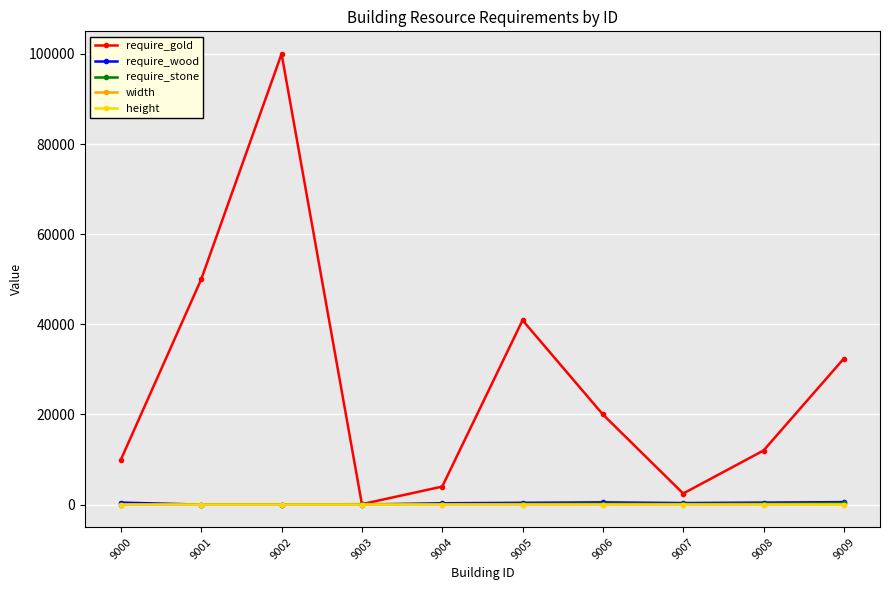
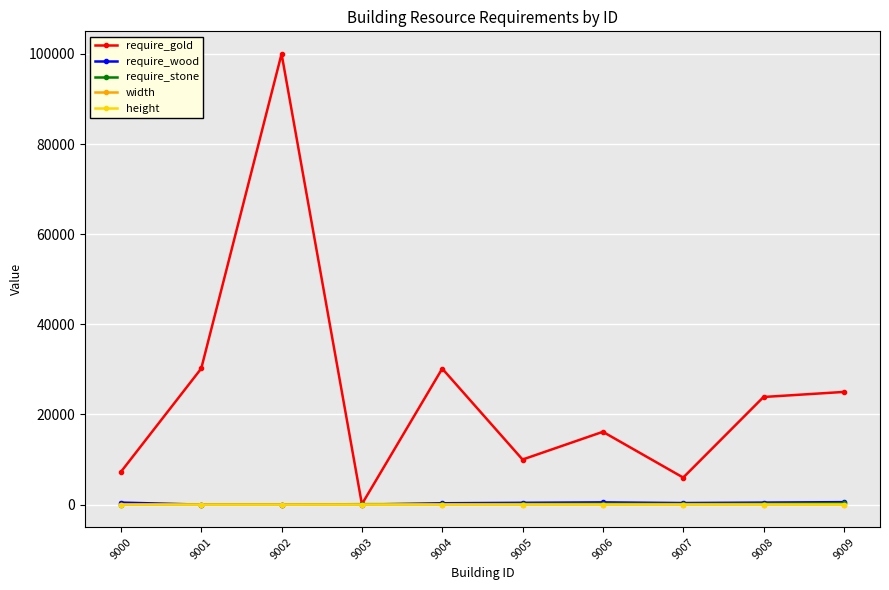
  {
    "require_gold": {
-     "9000": 10000,
-     "9001": 50000,
+     "9000": 7000,
+     "9001": 30000,
      "9002": 100000,
-     "9004": 4000,
-     "9005": 41000,
-     "9006": 20000,
-     "9007": 2000,
-     "9008": 12000,
-     "9009": 32000
+     "9004": 30000,
+     "9005": 10000,
+     "9006": 16000,
+     "9007": 6000,
+     "9008": 24000,
+     "9009": 25000
    }
  }
